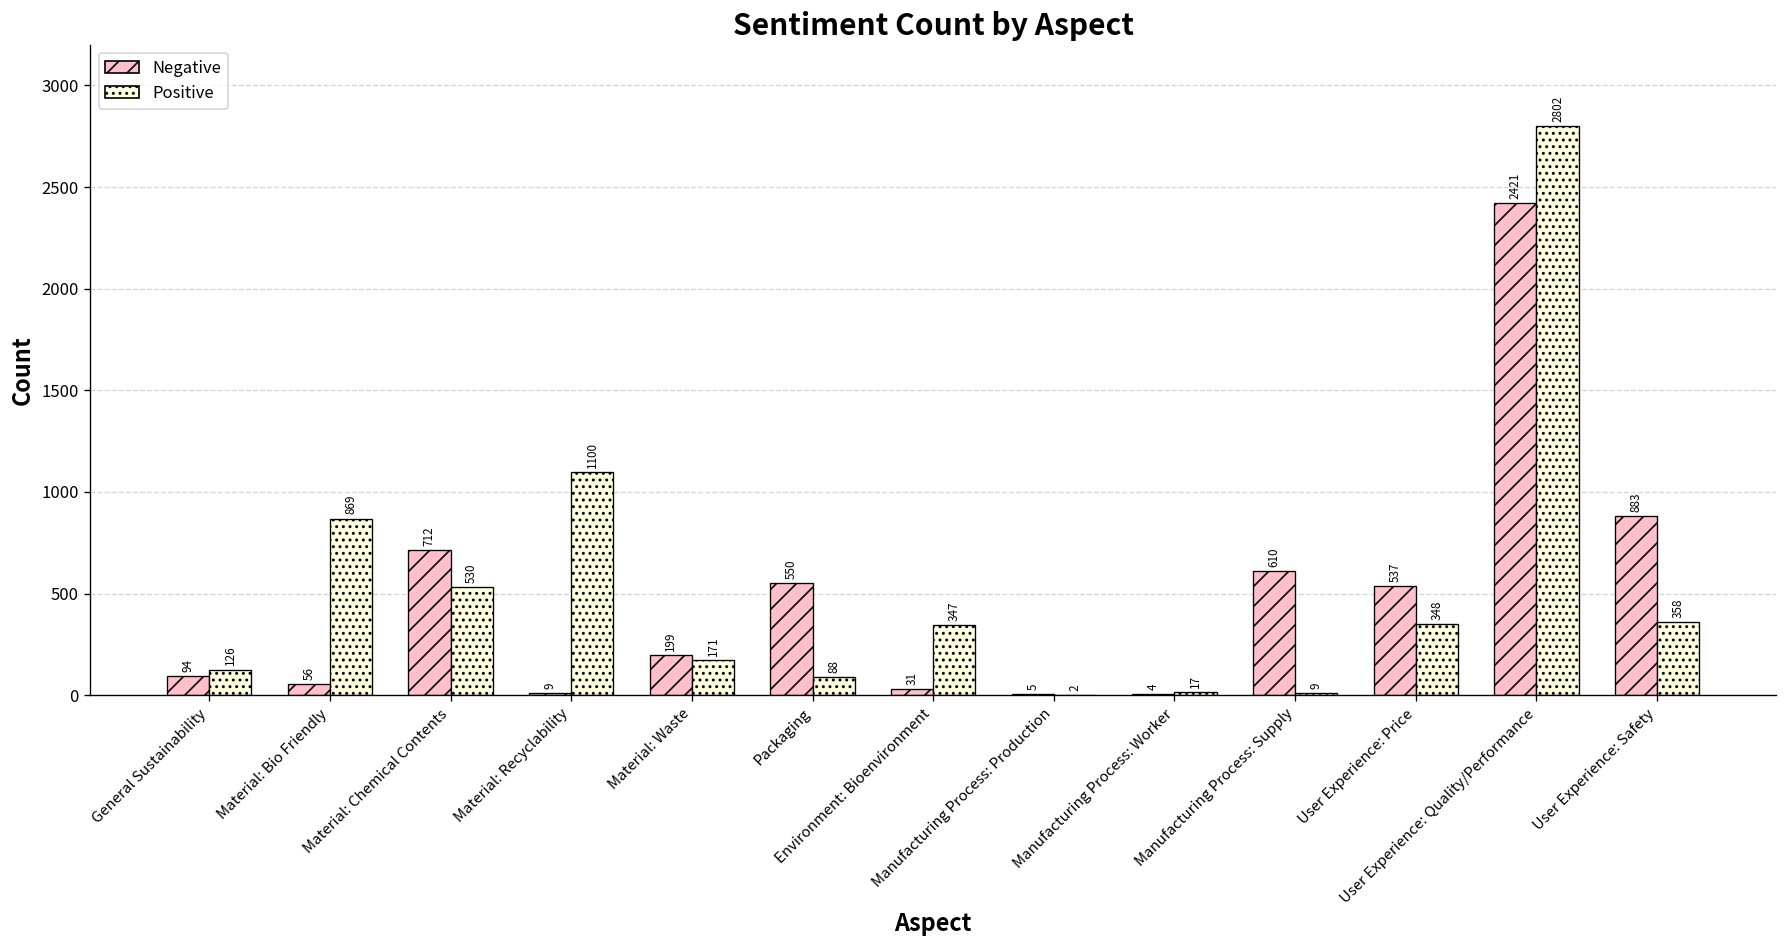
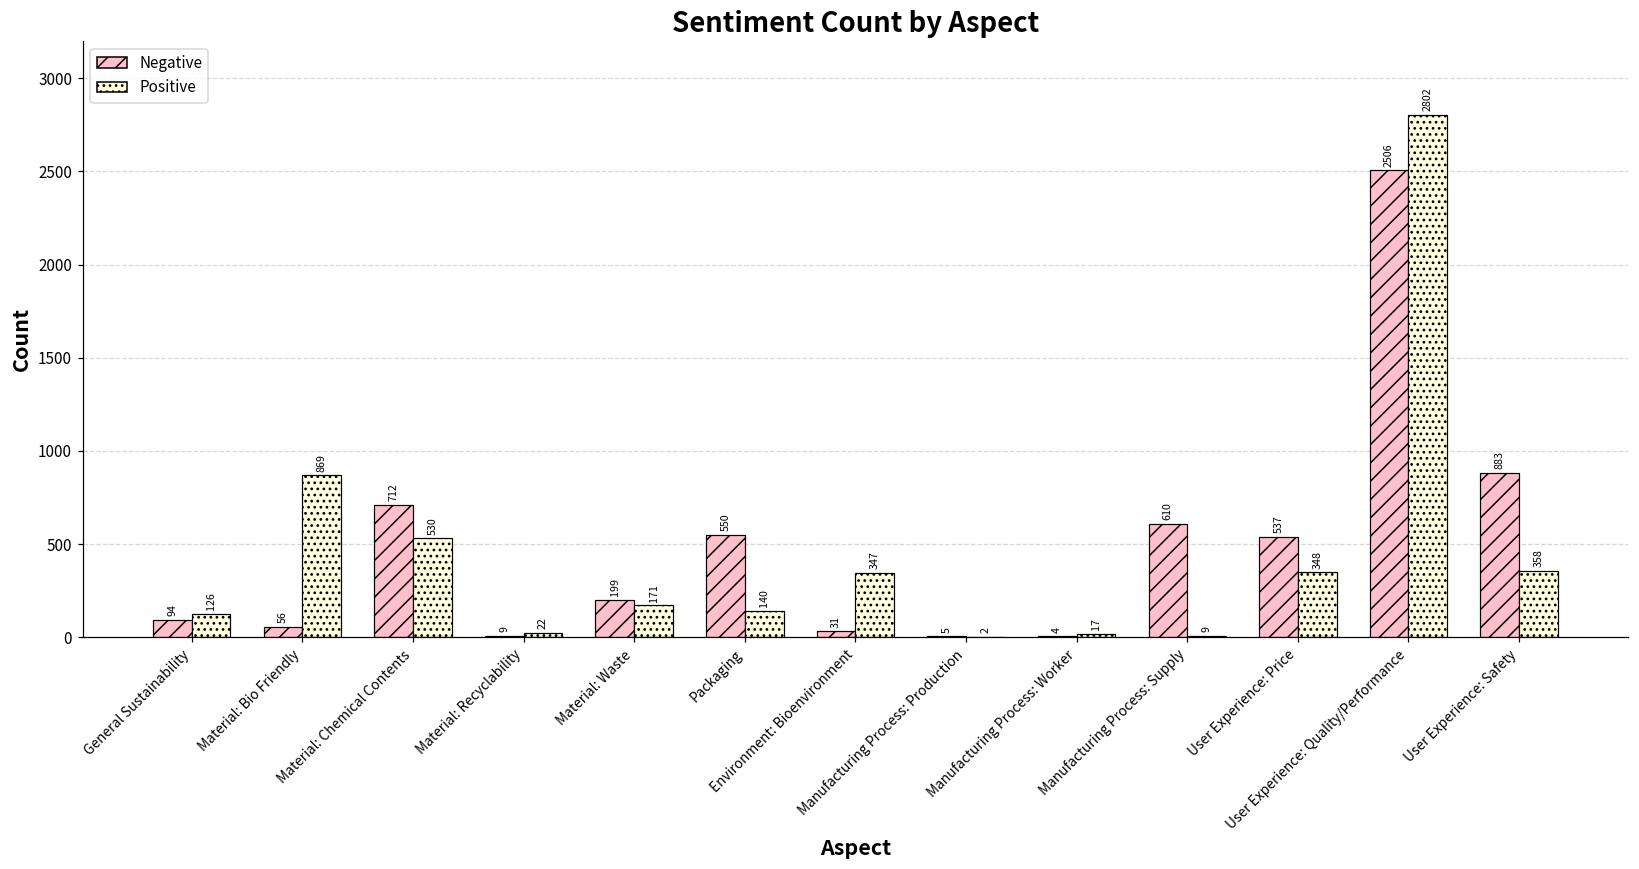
  {
    "Negative": {
      "General Sustainability": 94,
      "Material: Bio Friendly": 56,
      "Material: Chemical Contents": 712,
      "Material: Recyclability": 9,
      "Material: Waste": 199,
      "Packaging": 550,
      "Environment: Bioenvironment": 31,
      "Manufacturing Process: Production": 5,
      "Manufacturing Process: Worker": 4,
      "Manufacturing Process: Supply": 610,
      "User Experience: Price": 537,
-     "User Experience: Quality/Performance": 2421,
+     "User Experience: Quality/Performance": 2506,
      "User Experience: Safety": 883
    },
    "Positive": {
      "General Sustainability": 126,
      "Material: Bio Friendly": 869,
      "Material: Chemical Contents": 530,
-     "Material: Recyclability": 1100,
+     "Material: Recyclability": 22,
      "Material: Waste": 171,
-     "Packaging": 88,
+     "Packaging": 140,
      "Environment: Bioenvironment": 347,
      "Manufacturing Process: Production": 2,
      "Manufacturing Process: Worker": 17,
      "Manufacturing Process: Supply": 9,
      "User Experience: Price": 348,
      "User Experience: Quality/Performance": 2802,
      "User Experience: Safety": 358
    }
  }
